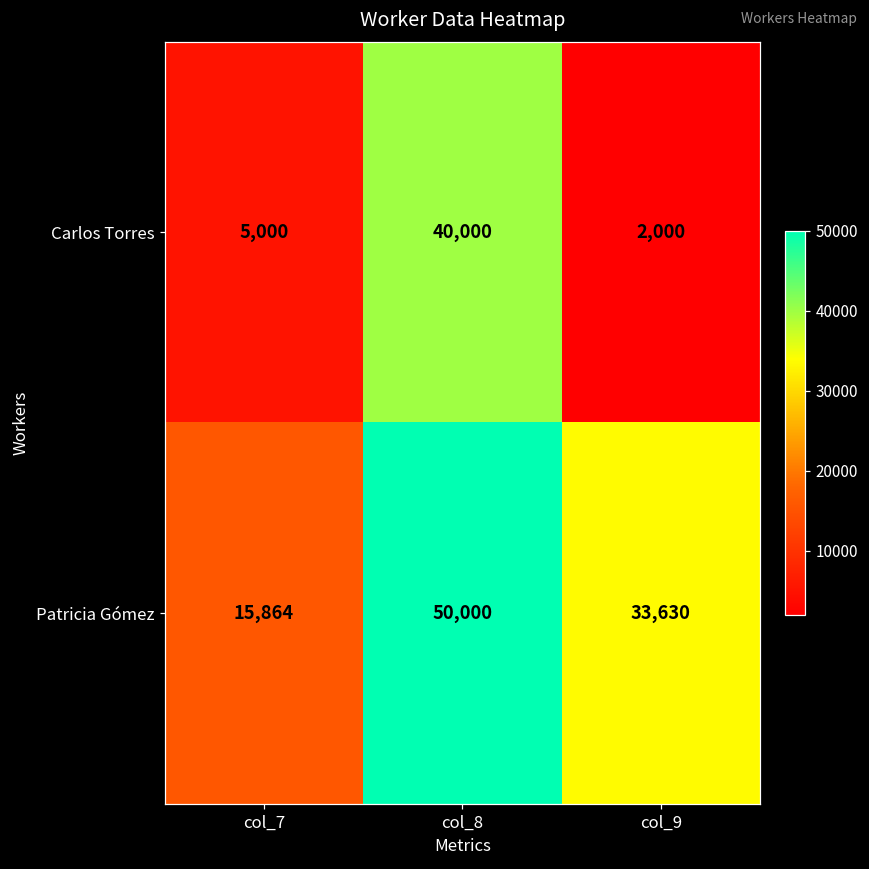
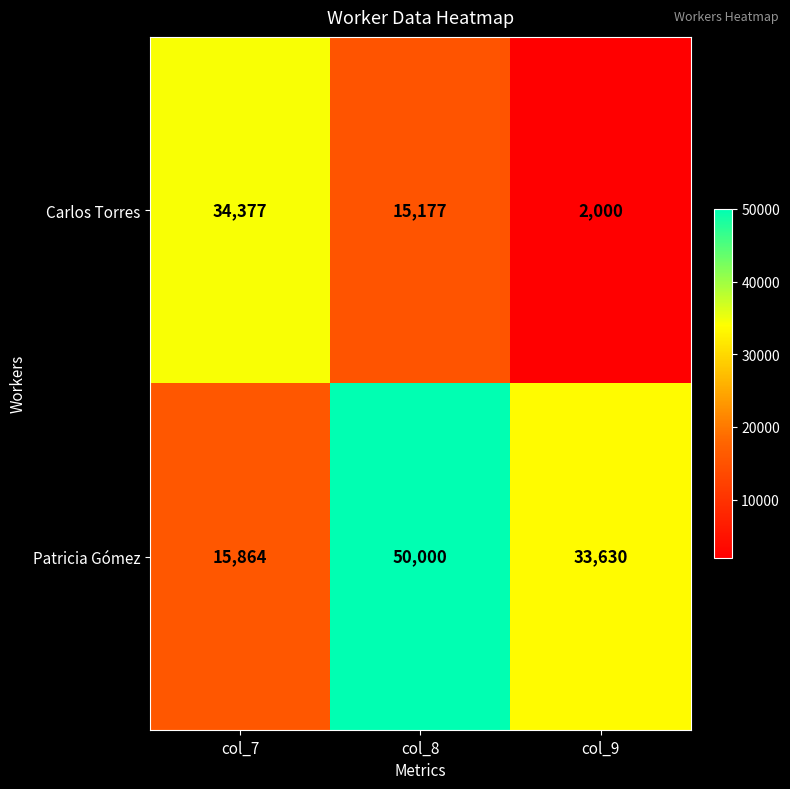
  {
    "Carlos Torres": {
-     "col_7": "5,000",
-     "col_8": "40,000",
+     "col_7": "34,377",
+     "col_8": "15,177",
      "col_9": "2,000"
    },
    "Patricia Gómez": {
      "col_7": "15,864",
      "col_8": "50,000",
      "col_9": "33,630"
    }
  }
